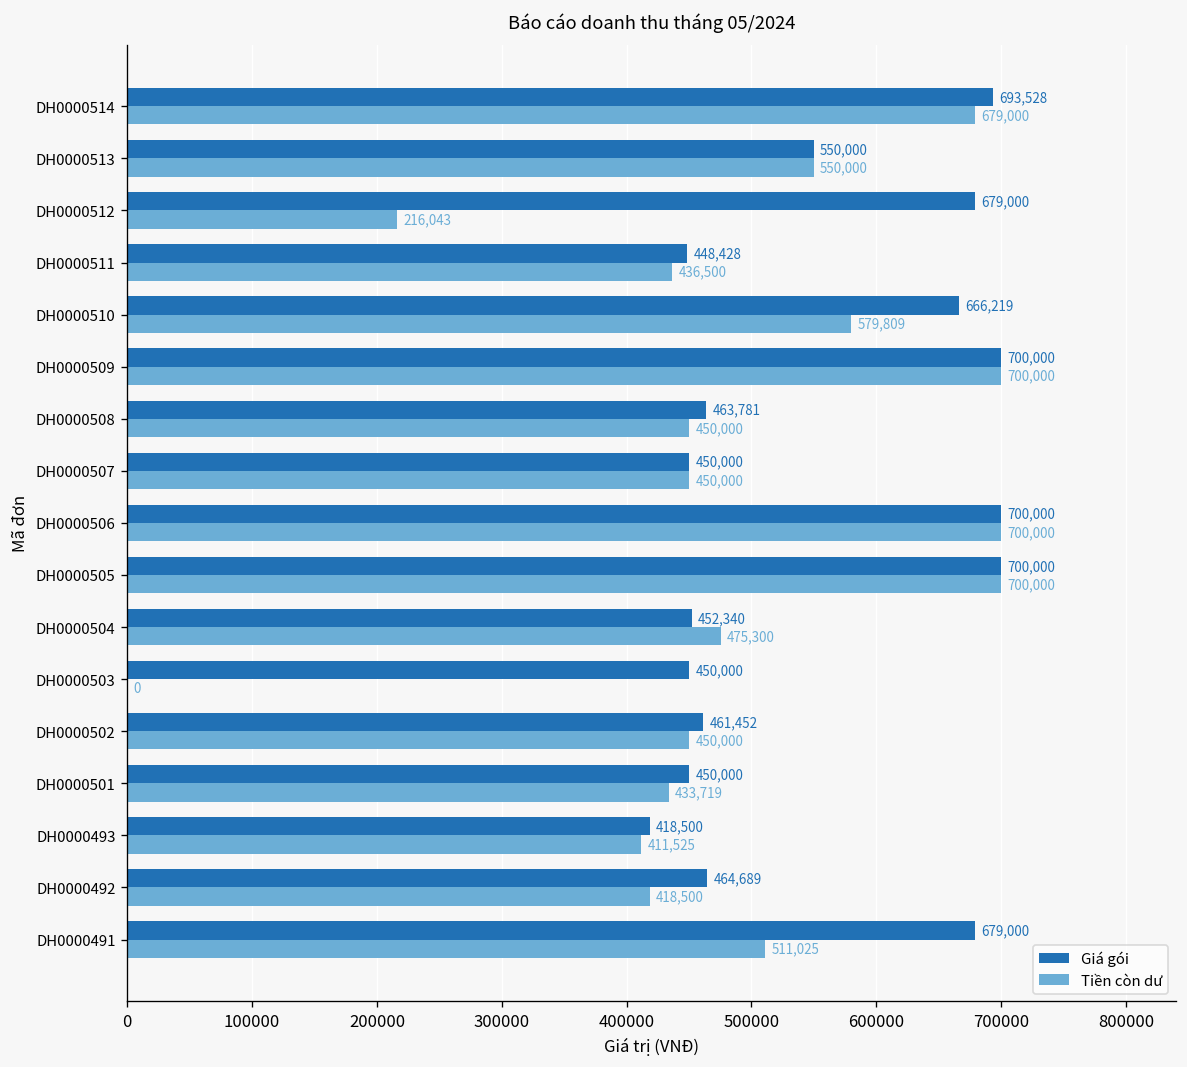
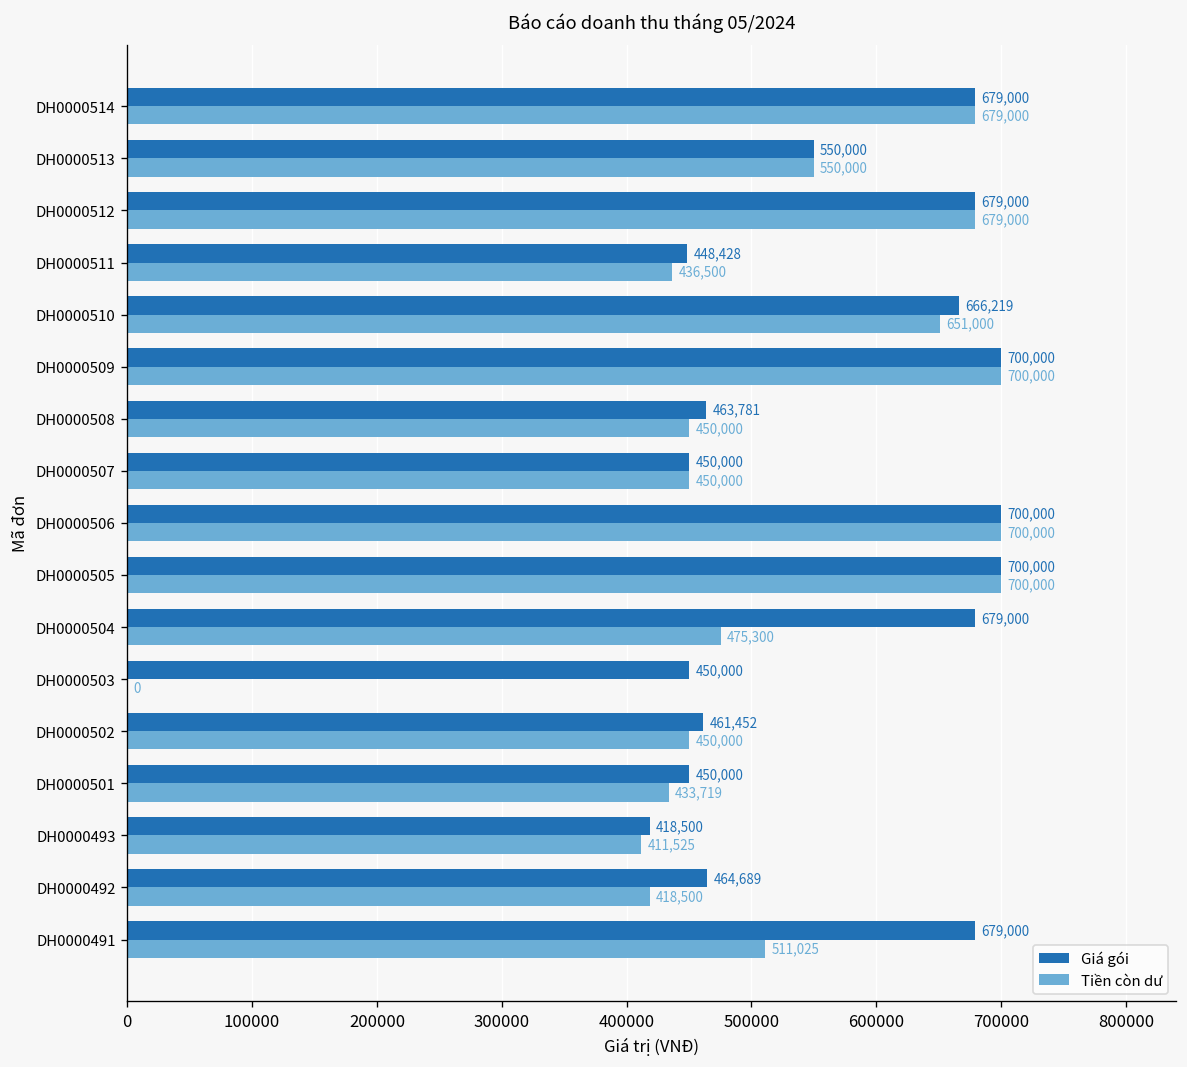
  {
    "Giá gói": {
-     "DH0000514": "693,528",
+     "DH0000514": "679,000",
      "DH0000513": "550,000",
      "DH0000512": "679,000",
      "DH0000511": "448,428",
      "DH0000510": "666,219",
      "DH0000509": "700,000",
      "DH0000508": "463,781",
      "DH0000507": "450,000",
      "DH0000506": "700,000",
      "DH0000505": "700,000",
-     "DH0000504": "452,340",
+     "DH0000504": "679,000",
      "DH0000503": "450,000",
      "DH0000502": "461,452",
      "DH0000501": "450,000",
      "DH0000493": "418,500",
      "DH0000492": "464,689",
      "DH0000491": "679,000"
    },
    "Tiền còn dư": {
      "DH0000514": "679,000",
      "DH0000513": "550,000",
-     "DH0000512": "216,043",
+     "DH0000512": "679,000",
      "DH0000511": "436,500",
-     "DH0000510": "579,809",
+     "DH0000510": "651,000",
      "DH0000509": "700,000",
      "DH0000508": "450,000",
      "DH0000507": "450,000",
      "DH0000506": "700,000",
      "DH0000505": "700,000",
      "DH0000504": "475,300",
      "DH0000503": "0",
      "DH0000502": "450,000",
      "DH0000501": "433,719",
      "DH0000493": "411,525",
      "DH0000492": "418,500",
      "DH0000491": "511,025"
    }
  }
